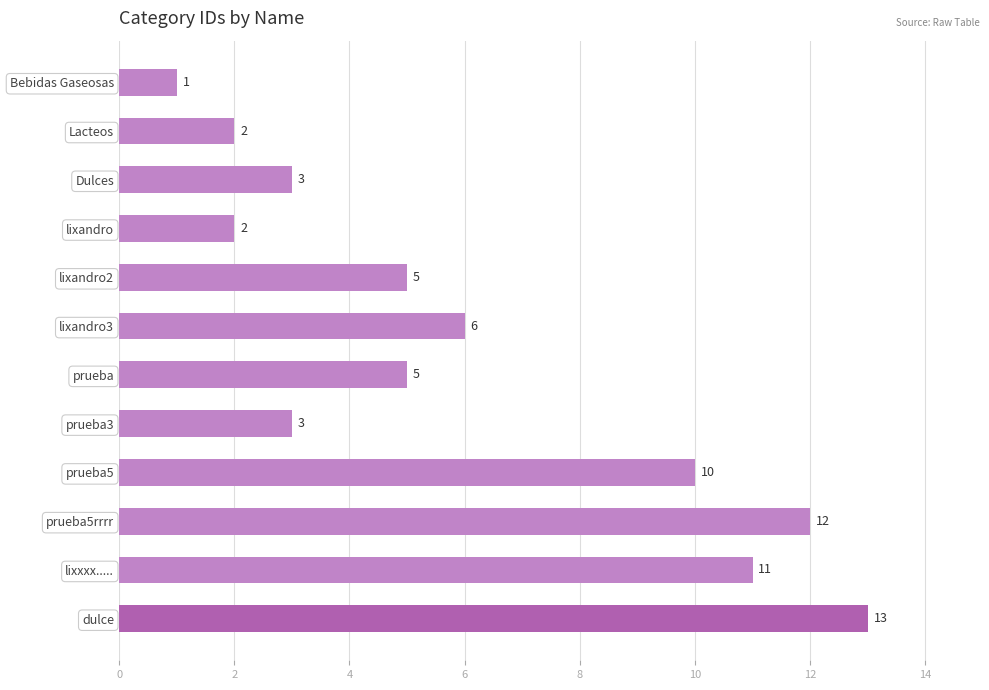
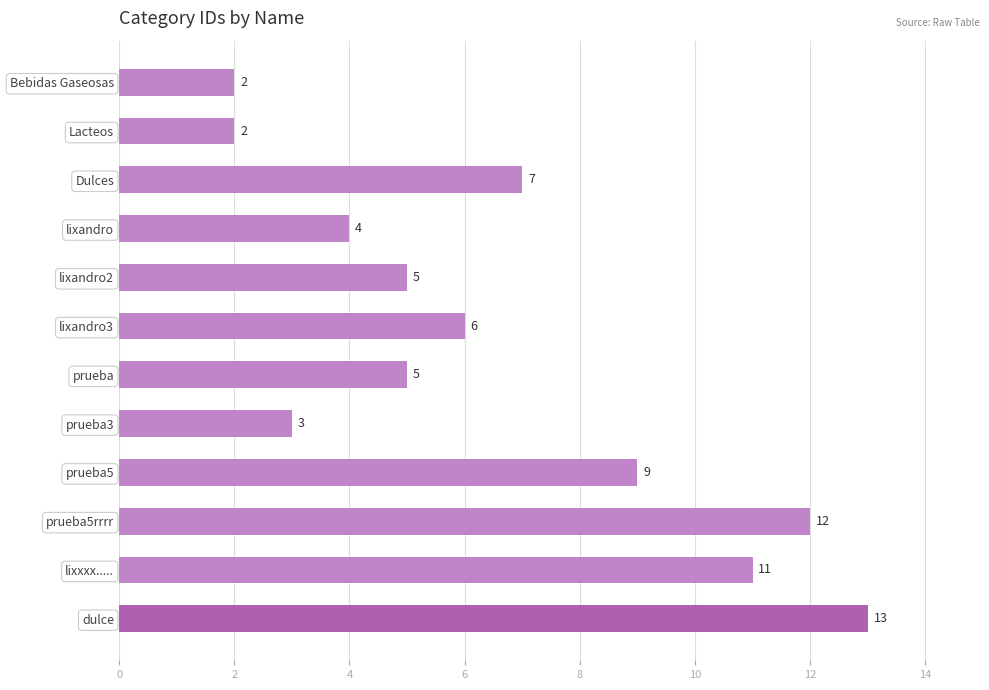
  {
-   "Bebidas Gaseosas": 1,
+   "Bebidas Gaseosas": 2,
    "Lacteos": 2,
-   "Dulces": 3,
-   "lixandro": 2,
+   "Dulces": 7,
+   "lixandro": 4,
    "lixandro2": 5,
    "lixandro3": 6,
    "prueba": 5,
    "prueba3": 3,
-   "prueba5": 10,
+   "prueba5": 9,
    "prueba5rrrr": 12,
    "lixxxx.....": 11,
    "dulce": 13
  }
